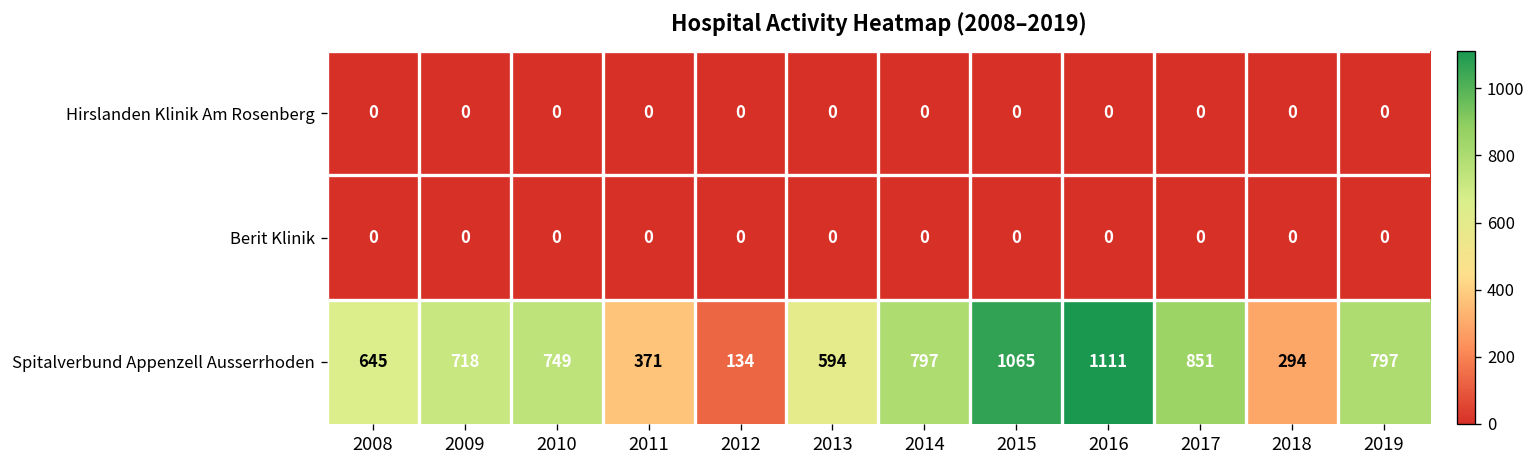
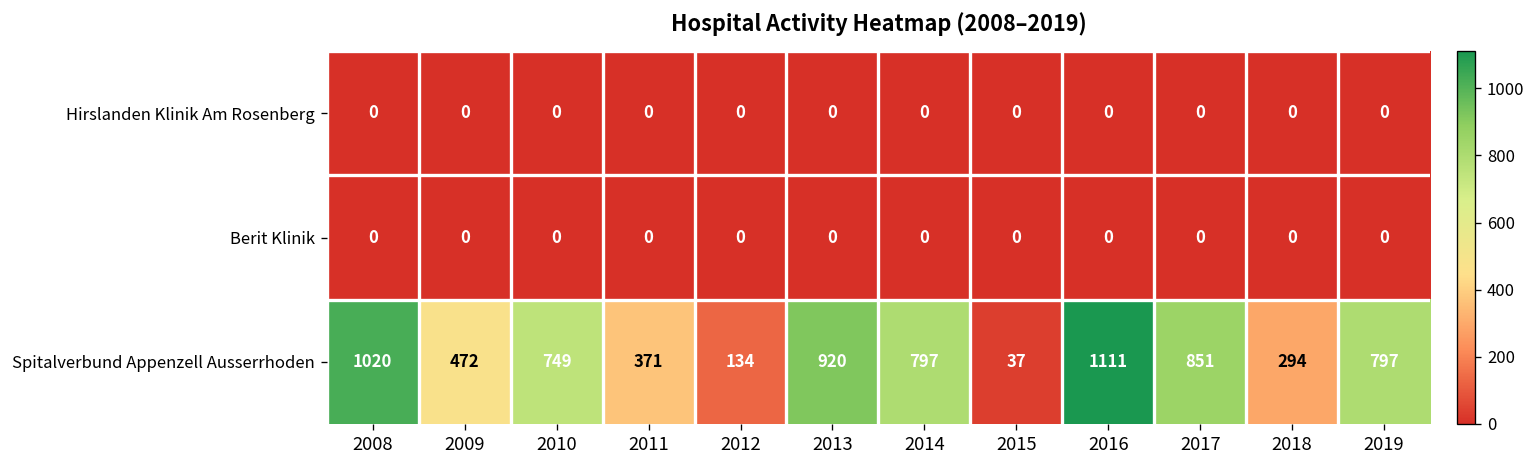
  {
    "Hirslanden Klinik Am Rosenberg": {
      "2008": 0,
      "2009": 0,
      "2010": 0,
      "2011": 0,
      "2012": 0,
      "2013": 0,
      "2014": 0,
      "2015": 0,
      "2016": 0,
      "2017": 0,
      "2018": 0,
      "2019": 0
    },
    "Berit Klinik": {
      "2008": 0,
      "2009": 0,
      "2010": 0,
      "2011": 0,
      "2012": 0,
      "2013": 0,
      "2014": 0,
      "2015": 0,
      "2016": 0,
      "2017": 0,
      "2018": 0,
      "2019": 0
    },
    "Spitalverbund Appenzell Ausserrhoden": {
-     "2008": 645,
-     "2009": 718,
+     "2008": 1020,
+     "2009": 472,
      "2010": 749,
      "2011": 371,
      "2012": 134,
-     "2013": 594,
+     "2013": 920,
      "2014": 797,
-     "2015": 1065,
+     "2015": 37,
      "2016": 1111,
      "2017": 851,
      "2018": 294,
      "2019": 797
    }
  }
